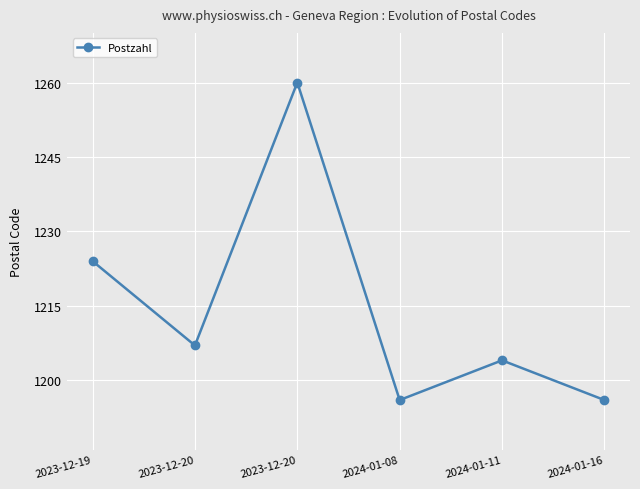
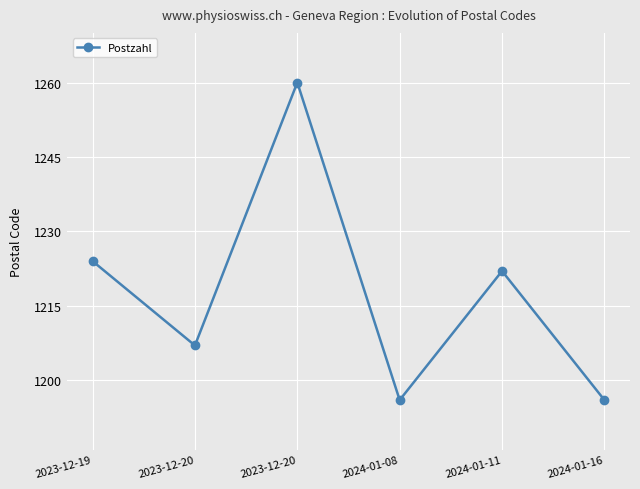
  {
    "2023-12-19": 1224,
    "2024-01-08": 1196,
-   "2024-01-11": 1204,
+   "2024-01-11": 1222,
    "2024-01-16": 1196
  }
